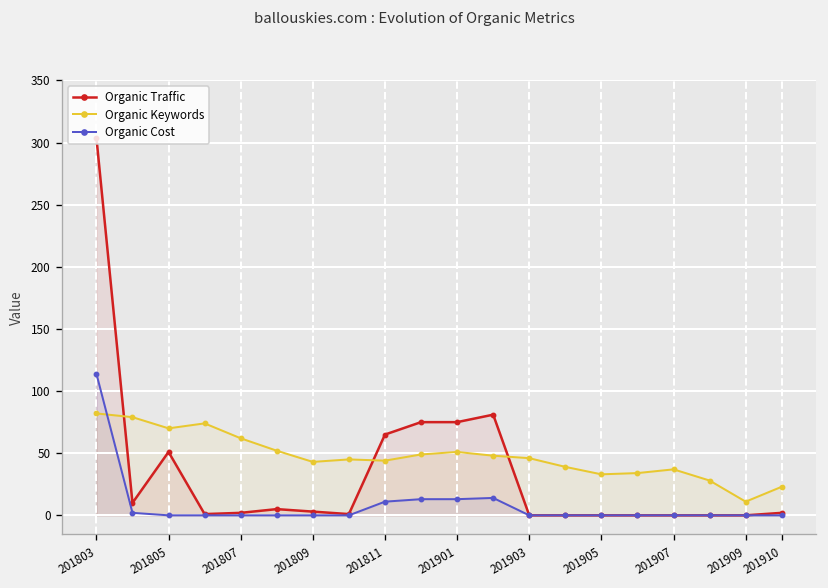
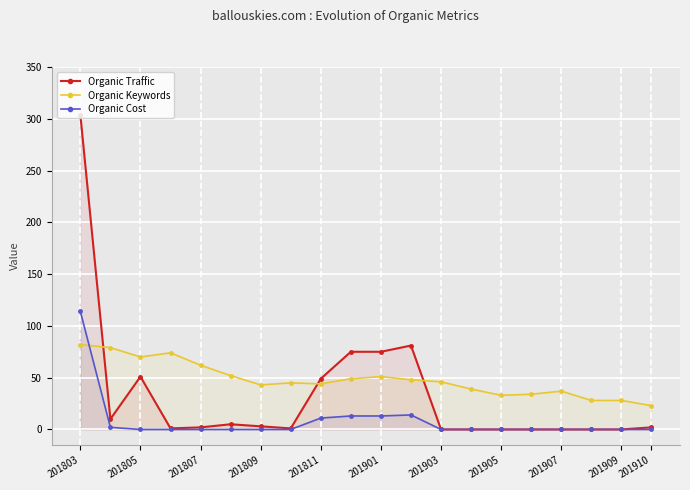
  {
    "Organic Traffic": {
      "201805": 51,
      "201809": 3,
-     "201811": 65,
+     "201811": 49,
      "201901": 75
    },
    "Organic Keywords": {
      "201803": 82,
      "201805": 70,
      "201807": 62,
      "201809": 43,
      "201811": 44,
      "201901": 51,
      "201903": 46,
      "201905": 33,
      "201907": 37,
-     "201909": 11,
+     "201909": 28,
      "201910": 23
    },
    "Organic Cost": {
      "201803": 114,
      "201805": 0,
      "201809": 0,
      "201811": 11,
      "201901": 13
    }
  }
